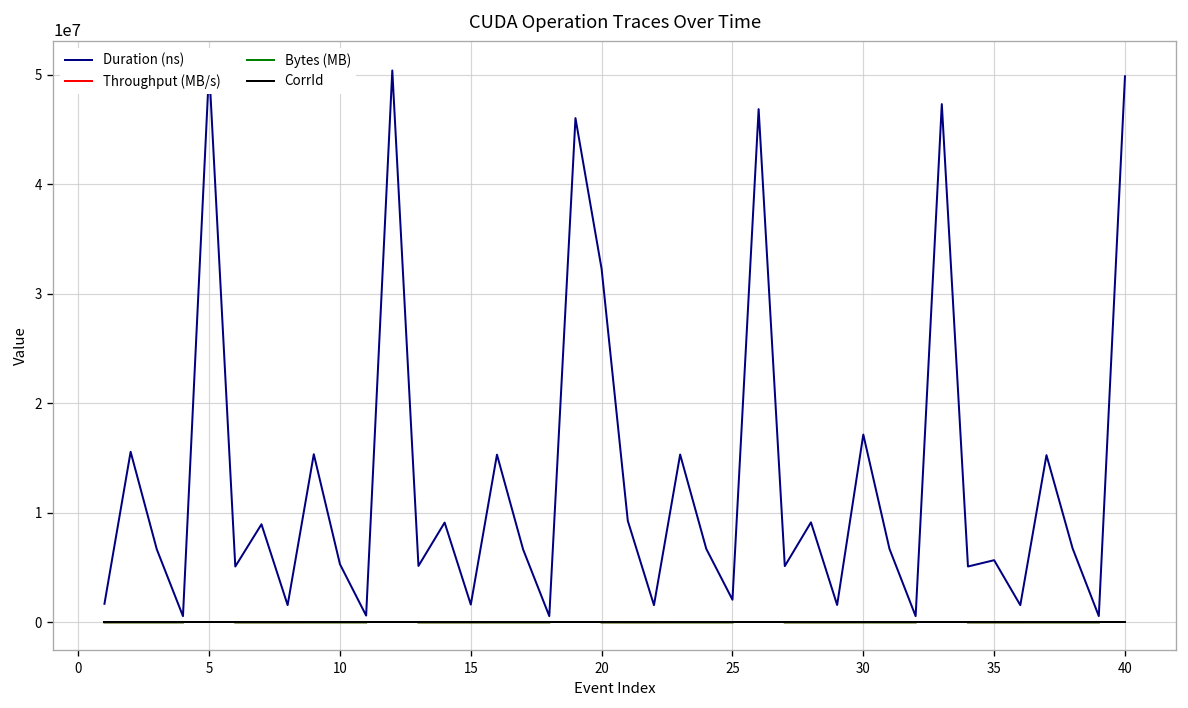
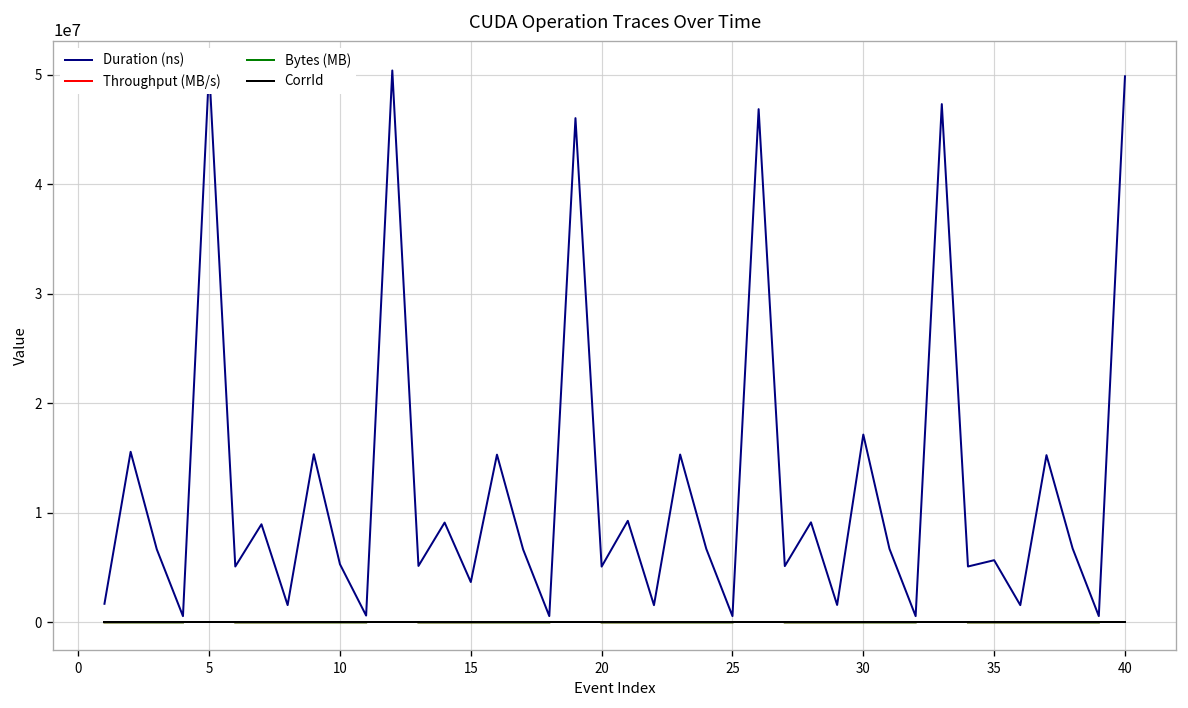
  {
    "Duration (ns)": {
      "10": 5000000,
-     "15": 2000000,
-     "20": 32000000,
-     "25": 2000000,
+     "15": 4000000,
+     "20": 5000000,
+     "25": 1000000,
      "30": 17000000,
      "35": 6000000,
      "40": 50000000
    },
    "CorrId": {
      "5": 0,
      "40": 0
    }
  }
